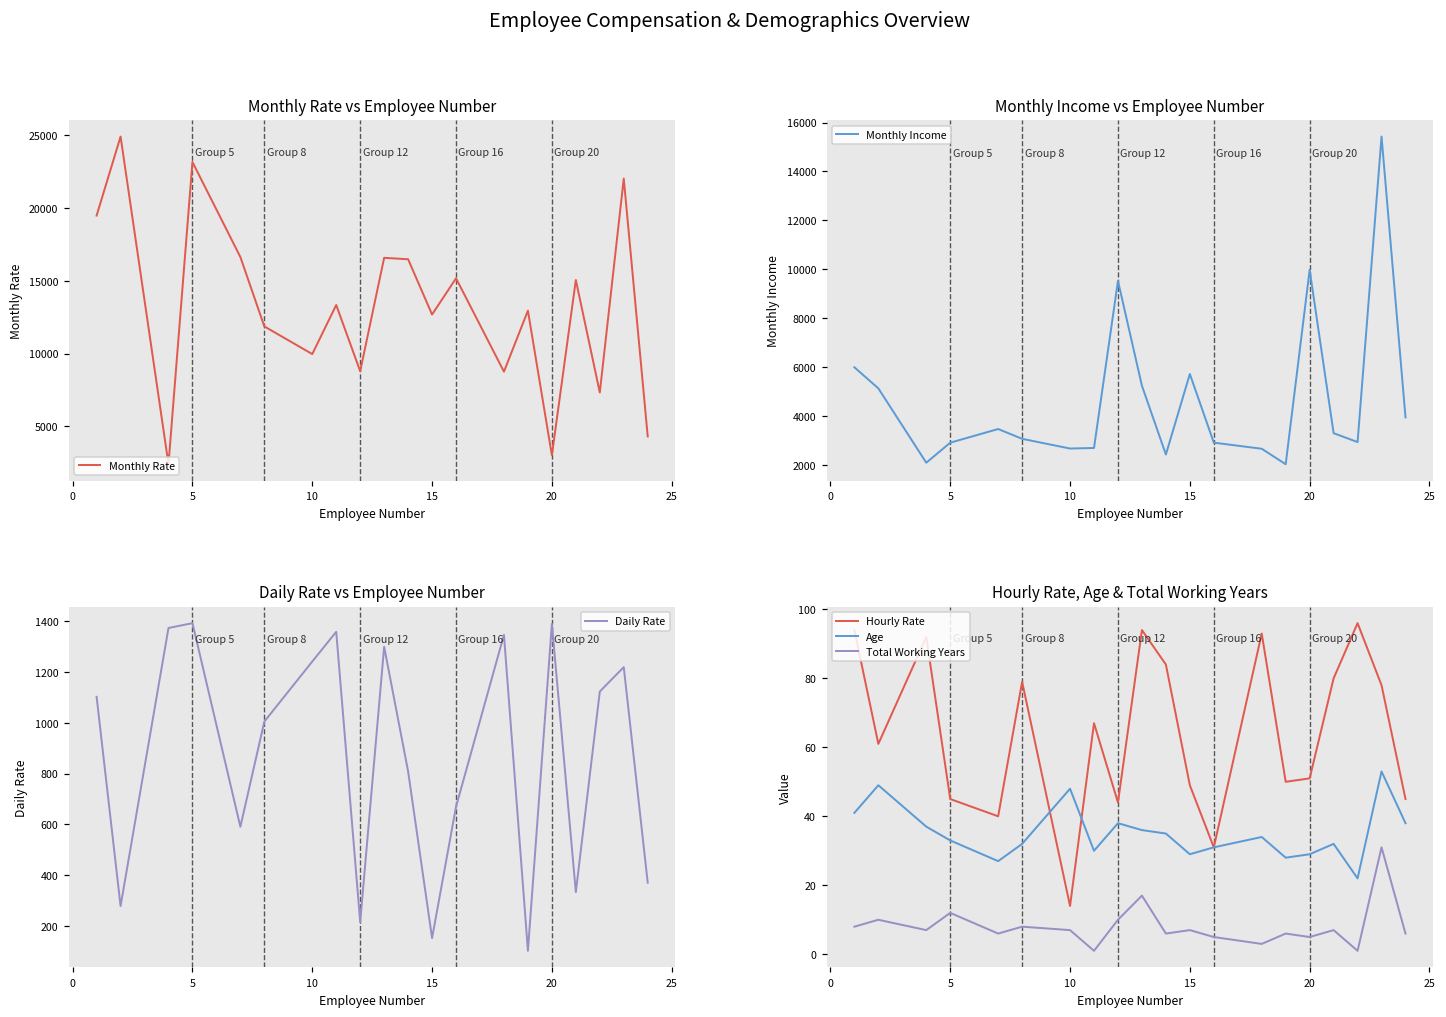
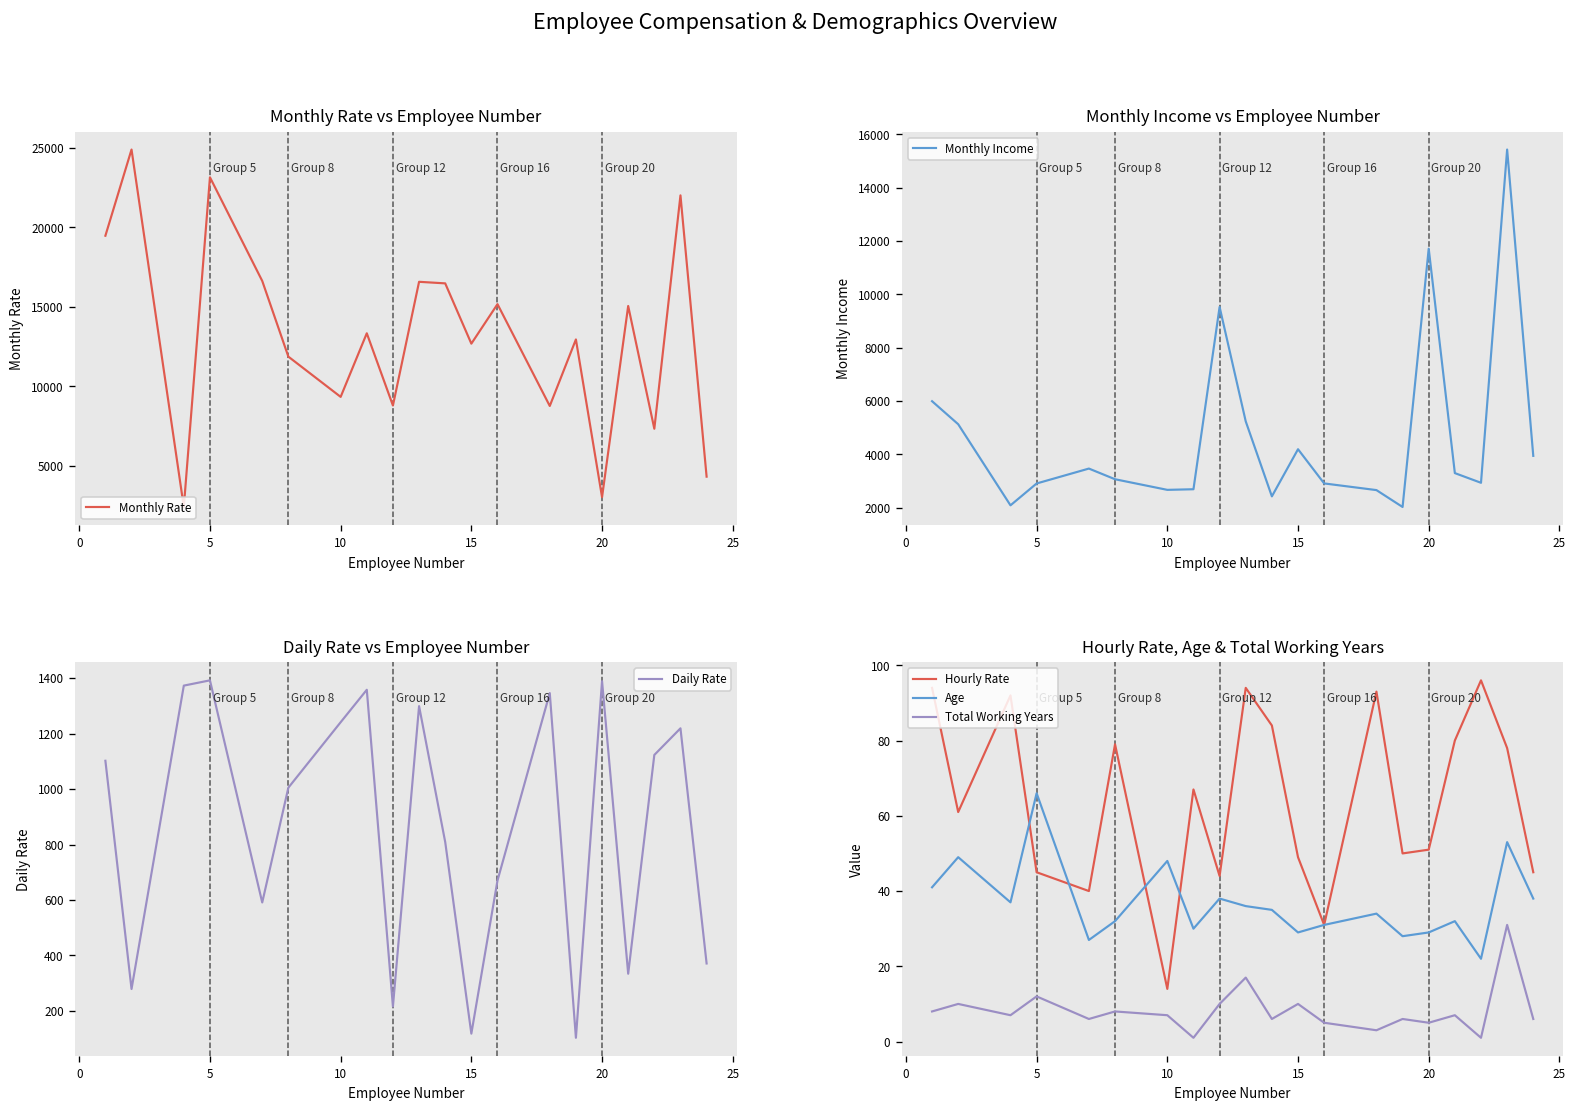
  {
    "Monthly Rate vs Employee Number": {
-     "10": 10000,
+     "10": 9300,
      "15": 12700,
      "20": 3000
    },
    "Monthly Income vs Employee Number": {
      "5": 2900,
      "10": 2700,
-     "15": 5700,
-     "20": 10000
+     "15": 4200,
+     "20": 11700
    },
    "Daily Rate vs Employee Number": {
-     "15": 150
+     "15": 120
    },
    "Hourly Rate, Age & Total Working Years": {
      "Hourly Rate": {
        "5": 45,
        "10": 14,
        "15": 49,
        "20": 51
      },
      "Age": {
-       "5": 33,
+       "5": 66,
        "10": 48,
        "15": 29,
        "20": 29
      },
      "Total Working Years": {
        "5": 12,
        "10": 7,
-       "15": 7,
+       "15": 10,
        "20": 5
      }
    }
  }
